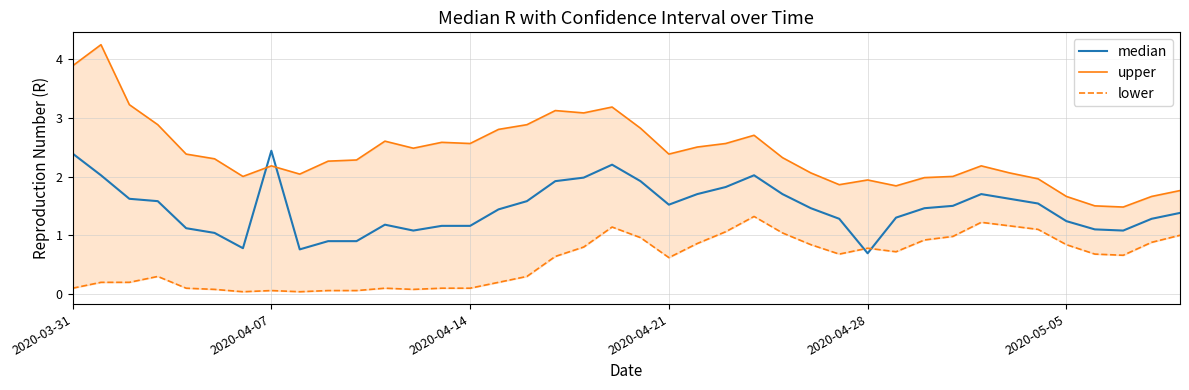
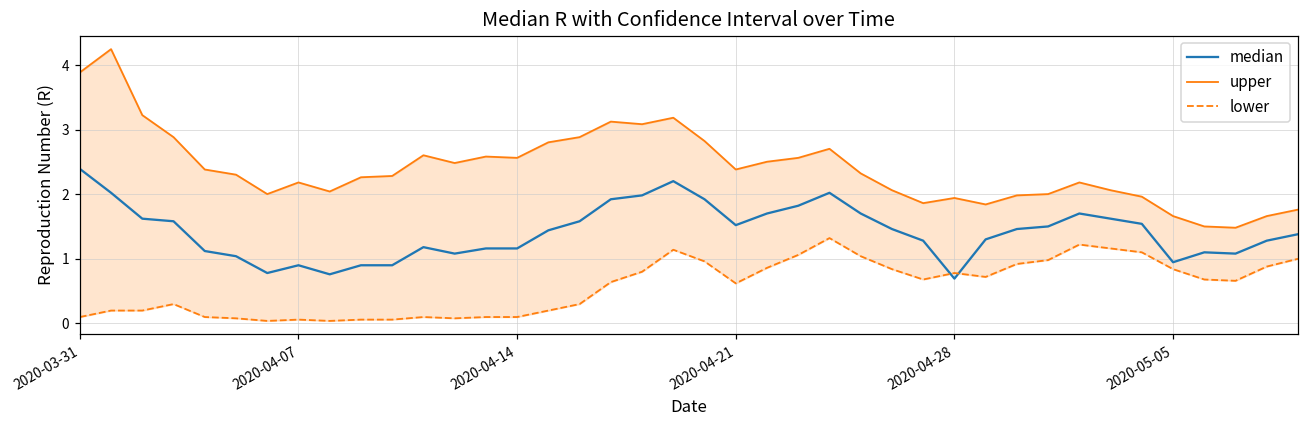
  {
    "median": {
      "2020-03-31": 2.4,
-     "2020-04-07": 2.4,
+     "2020-04-07": 0.9,
      "2020-04-14": 1.2,
      "2020-04-21": 1.5,
      "2020-04-28": 0.7,
-     "2020-05-05": 1.2
+     "2020-05-05": 0.9
    }
  }
